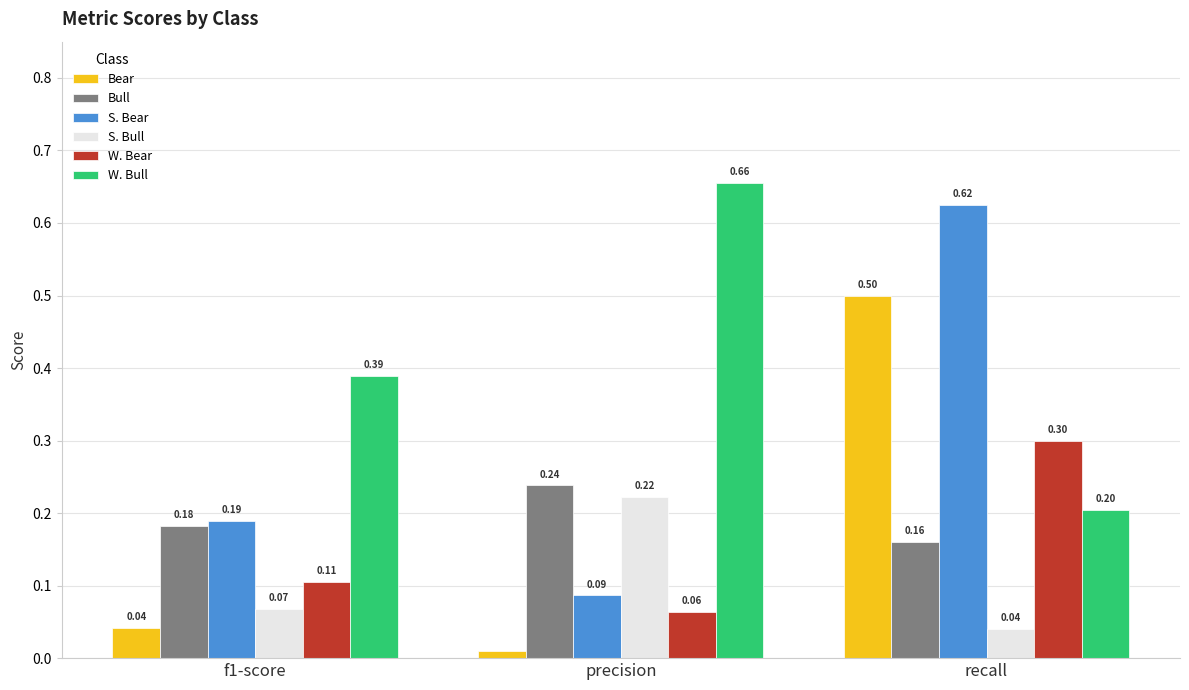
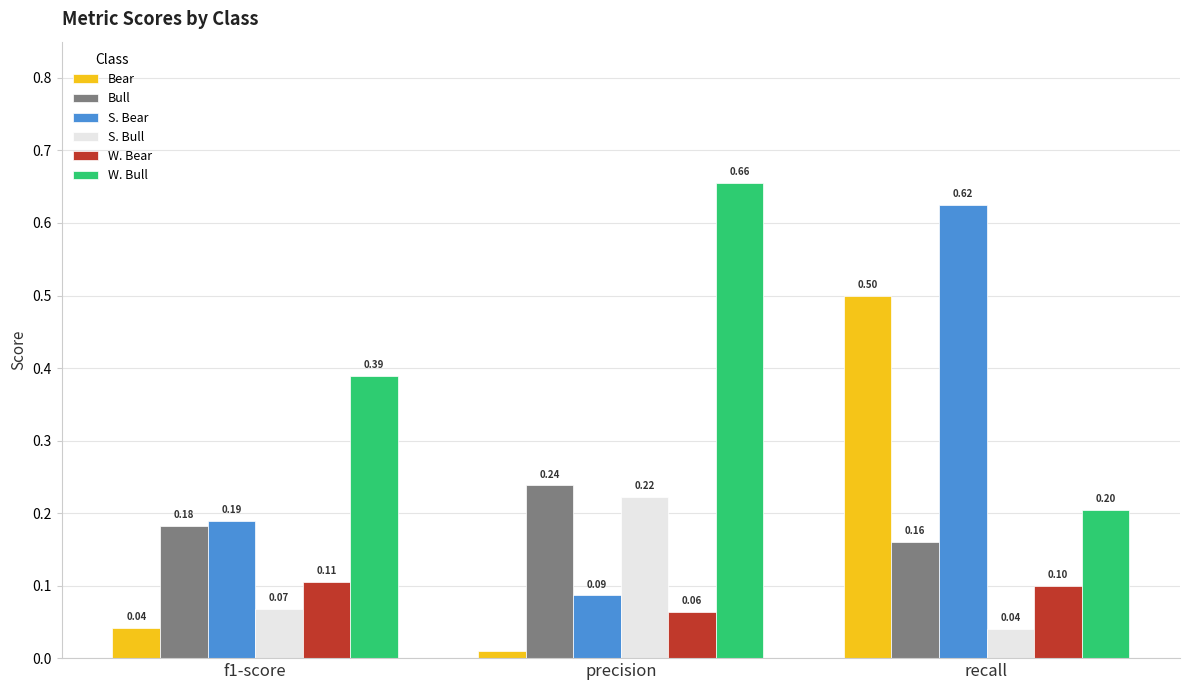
  {
    "Bear": {
      "f1-score": 0.04,
      "recall": 0.50
    },
    "Bull": {
      "f1-score": 0.18,
      "precision": 0.24,
      "recall": 0.16
    },
    "S. Bear": {
      "f1-score": 0.19,
      "precision": 0.09,
      "recall": 0.62
    },
    "S. Bull": {
      "f1-score": 0.07,
      "precision": 0.22,
      "recall": 0.04
    },
    "W. Bear": {
      "f1-score": 0.11,
      "precision": 0.06,
-     "recall": 0.30
+     "recall": 0.10
    },
    "W. Bull": {
      "f1-score": 0.39,
      "precision": 0.66,
      "recall": 0.20
    }
  }
